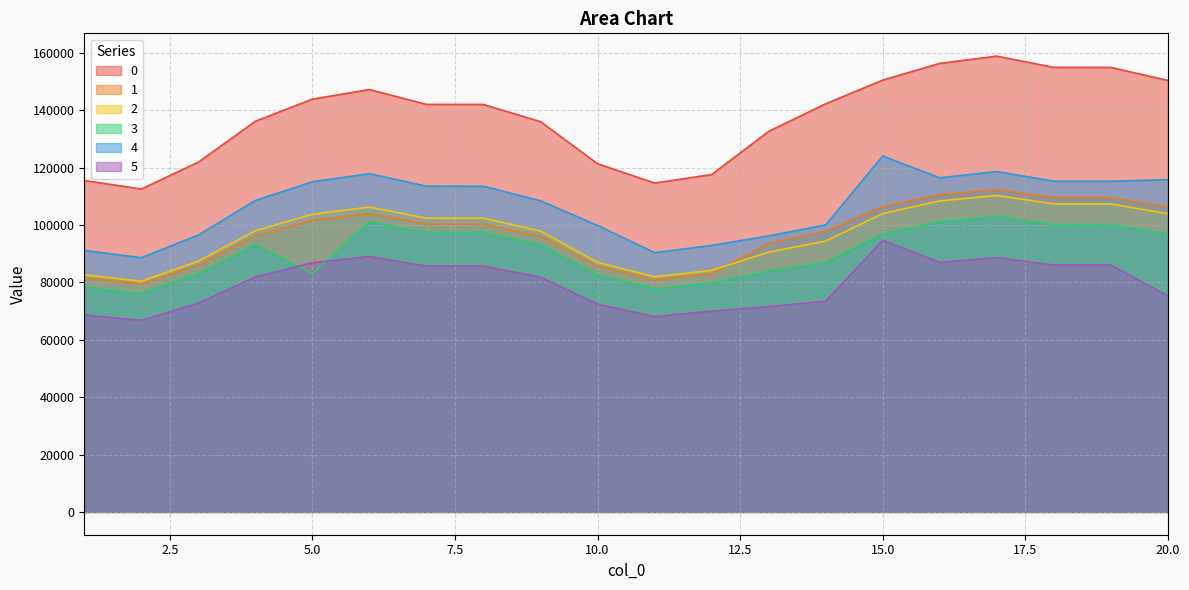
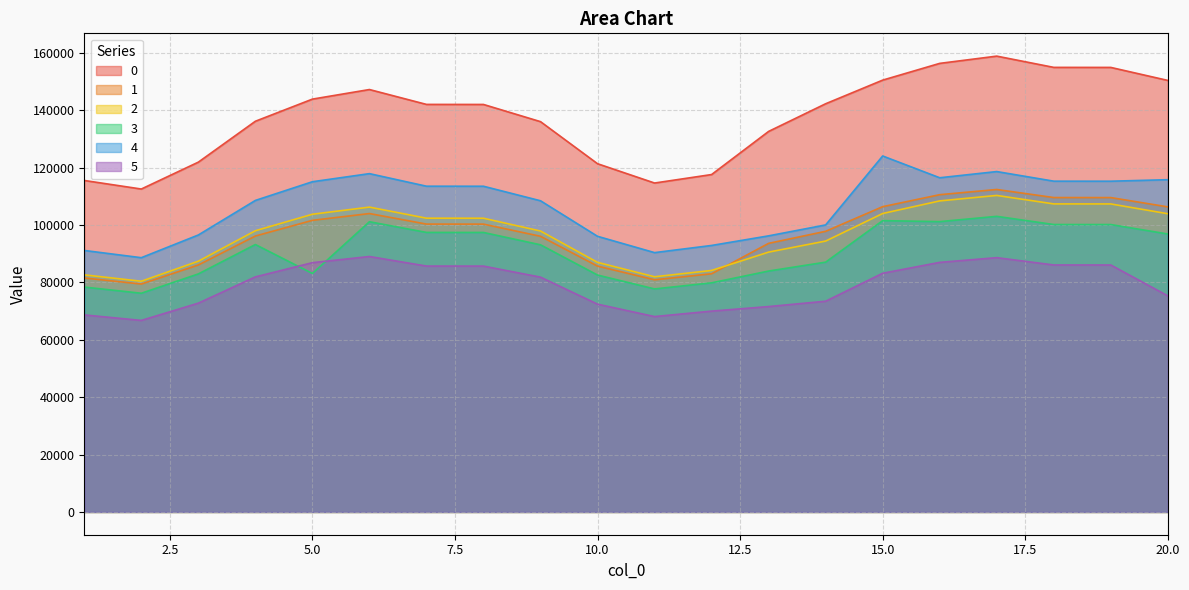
  {
    "3": {
      "5.0": 83000,
      "10.0": 83000,
-     "15.0": 97000,
+     "15.0": 102000,
      "20.0": 97000
    },
    "4": {
      "5.0": 115000,
-     "10.0": 100000,
+     "10.0": 96000,
      "15.0": 124000,
      "20.0": 116000
    },
    "5": {
      "5.0": 87000,
      "10.0": 72000,
-     "15.0": 95000,
+     "15.0": 83000,
      "20.0": 75000
    }
  }
